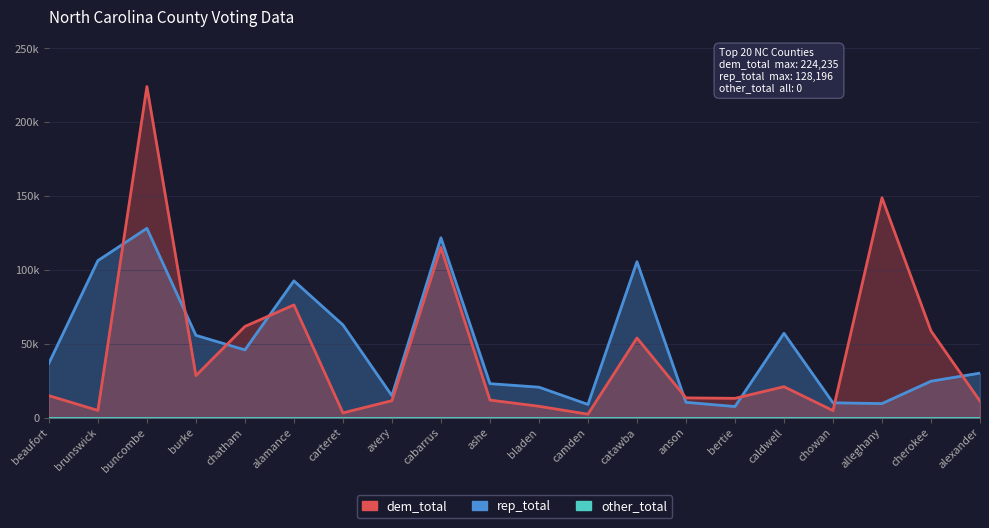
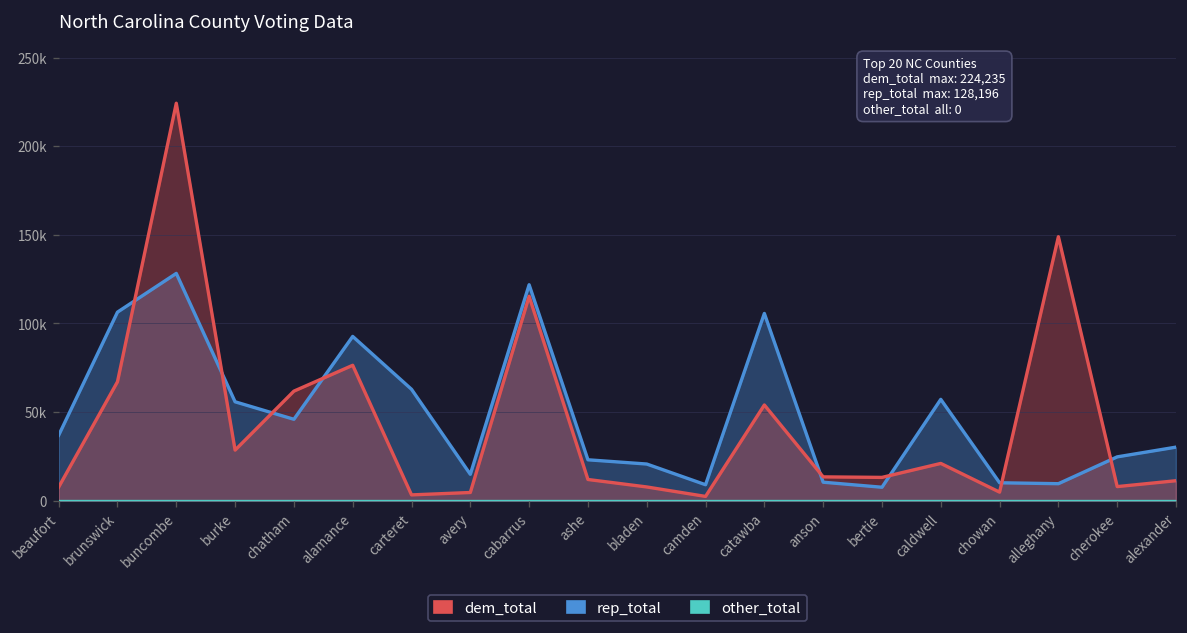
  {
    "dem_total": {
-     "beaufort": 15000,
-     "brunswick": 5000,
+     "beaufort": 8000,
+     "brunswick": 67000,
      "buncombe": 224000,
      "burke": 28000,
      "chatham": 62000,
      "alamance": 76000,
      "carteret": 3000,
-     "avery": 11000,
+     "avery": 5000,
      "cabarrus": 115000,
      "ashe": 12000,
      "bladen": 8000,
      "camden": 2000,
      "catawba": 54000,
      "anson": 13000,
      "bertie": 13000,
      "caldwell": 21000,
      "chowan": 5000,
      "alleghany": 149000,
-     "cherokee": 59000,
+     "cherokee": 8000,
      "alexander": 11000
    }
  }
